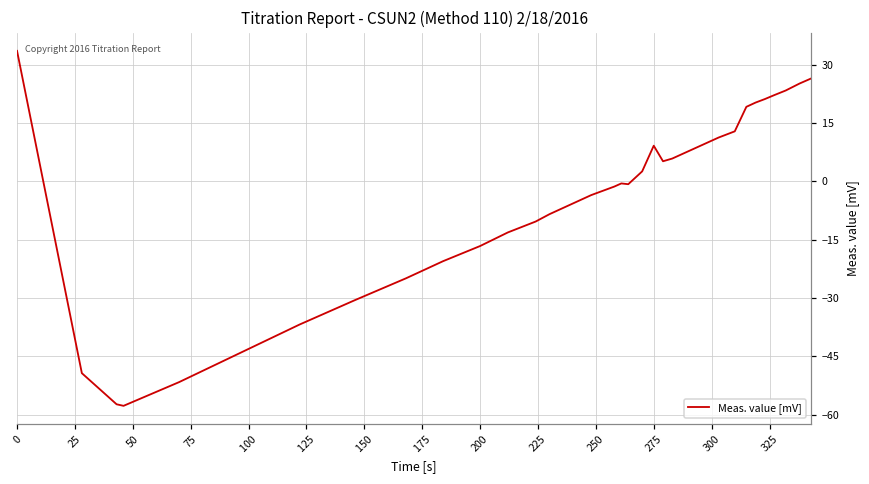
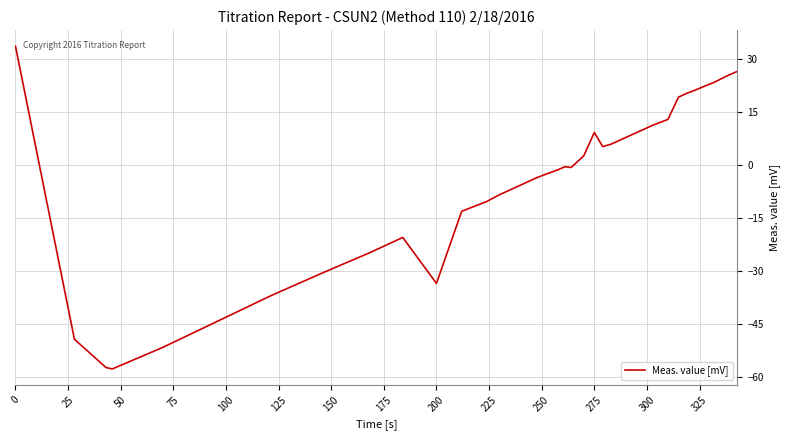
  {
-   "200": -17,
+   "200": -34,
    "275": 9
  }
